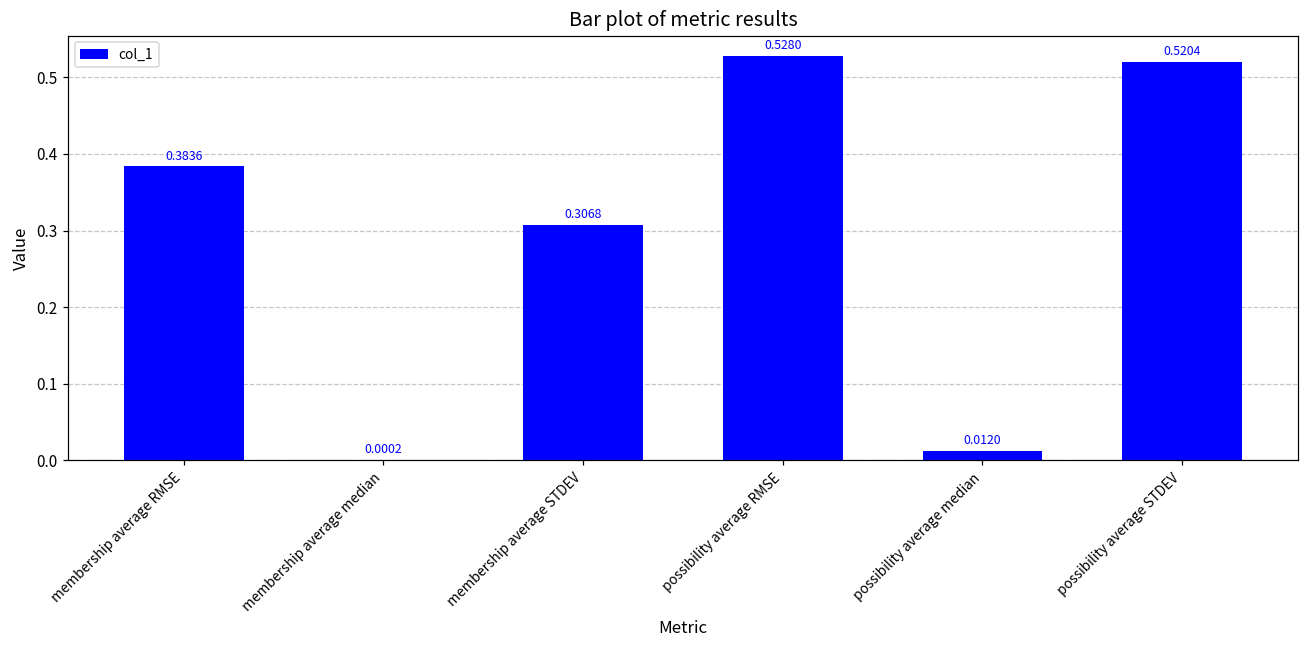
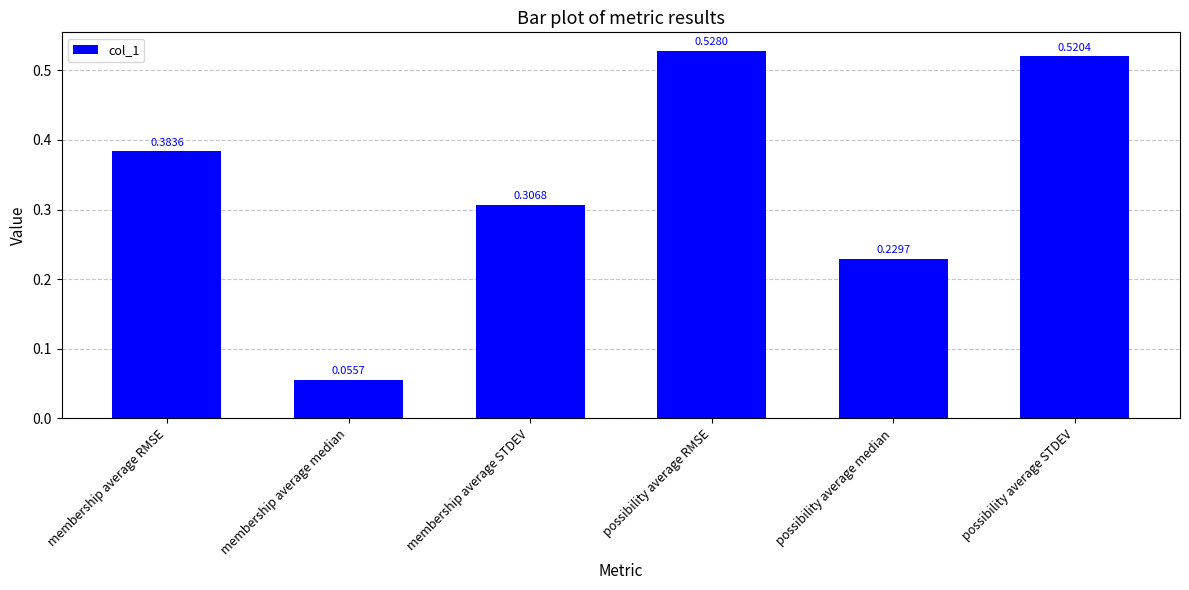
  {
    "membership average RMSE": 0.3836,
-   "membership average median": 0.0002,
+   "membership average median": 0.0557,
    "membership average STDEV": 0.3068,
    "possibility average RMSE": 0.5280,
-   "possibility average median": 0.0120,
+   "possibility average median": 0.2297,
    "possibility average STDEV": 0.5204
  }
